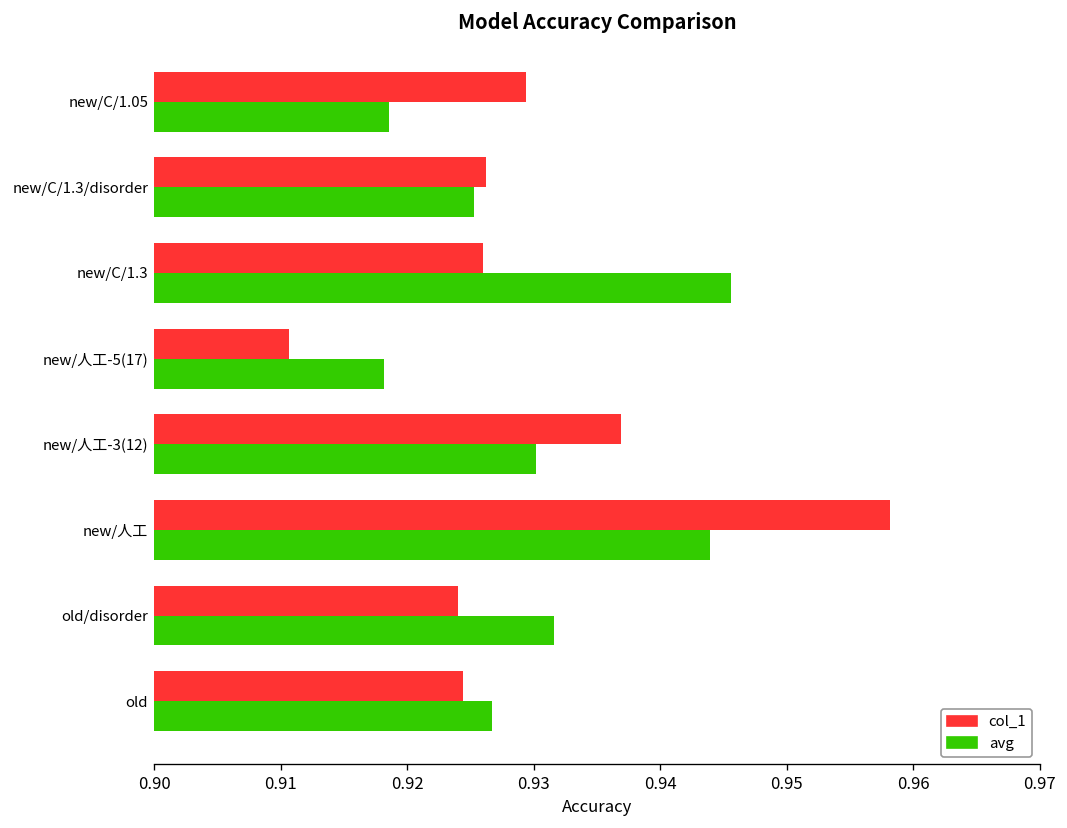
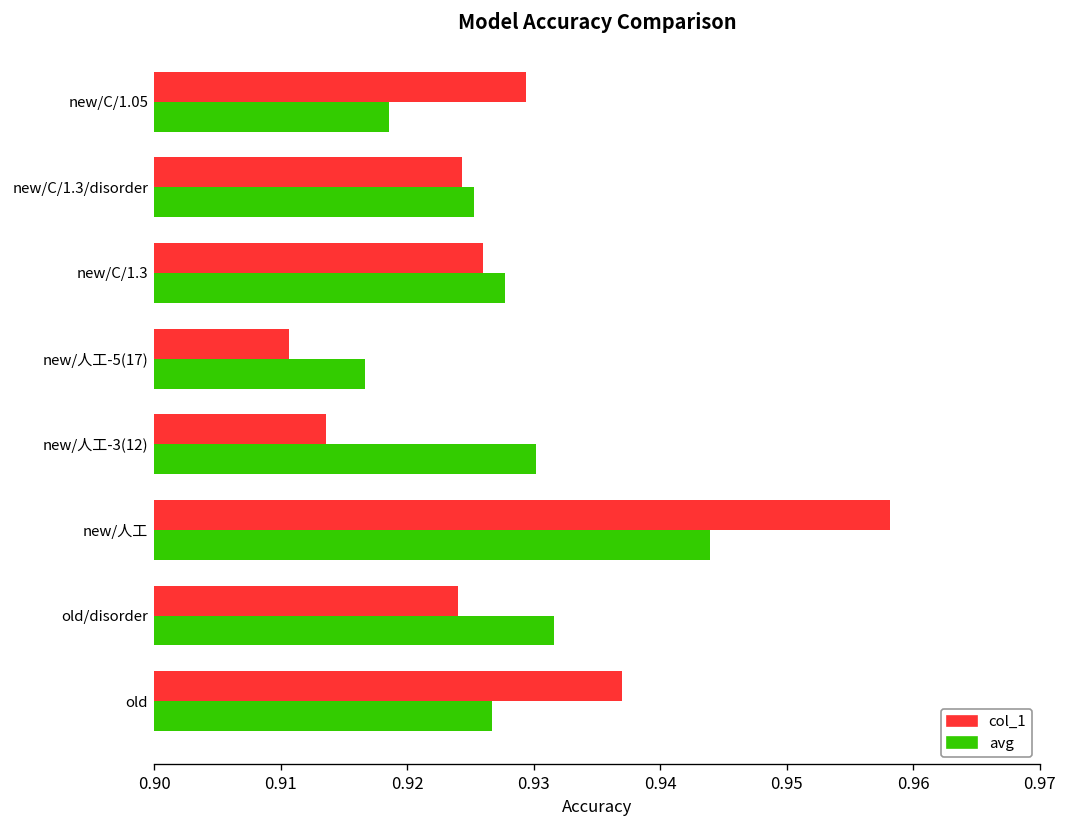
  {
    "col_1": {
      "new/C/1.05": 0.9294,
-     "new/C/1.3/disorder": 0.9262,
+     "new/C/1.3/disorder": 0.9243,
      "new/C/1.3": 0.9260,
      "new/人工-5(17)": 0.9107,
-     "new/人工-3(12)": 0.9369,
+     "new/人工-3(12)": 0.9136,
      "new/人工": 0.9582,
      "old/disorder": 0.9240,
-     "old": 0.9244
+     "old": 0.9370
    },
    "avg": {
      "new/C/1.05": 0.9186,
      "new/C/1.3/disorder": 0.9253,
-     "new/C/1.3": 0.9456,
-     "new/人工-5(17)": 0.9182,
+     "new/C/1.3": 0.9277,
+     "new/人工-5(17)": 0.9167,
      "new/人工-3(12)": 0.9302,
      "new/人工": 0.9440,
      "old/disorder": 0.9316,
      "old": 0.9267
    }
  }
